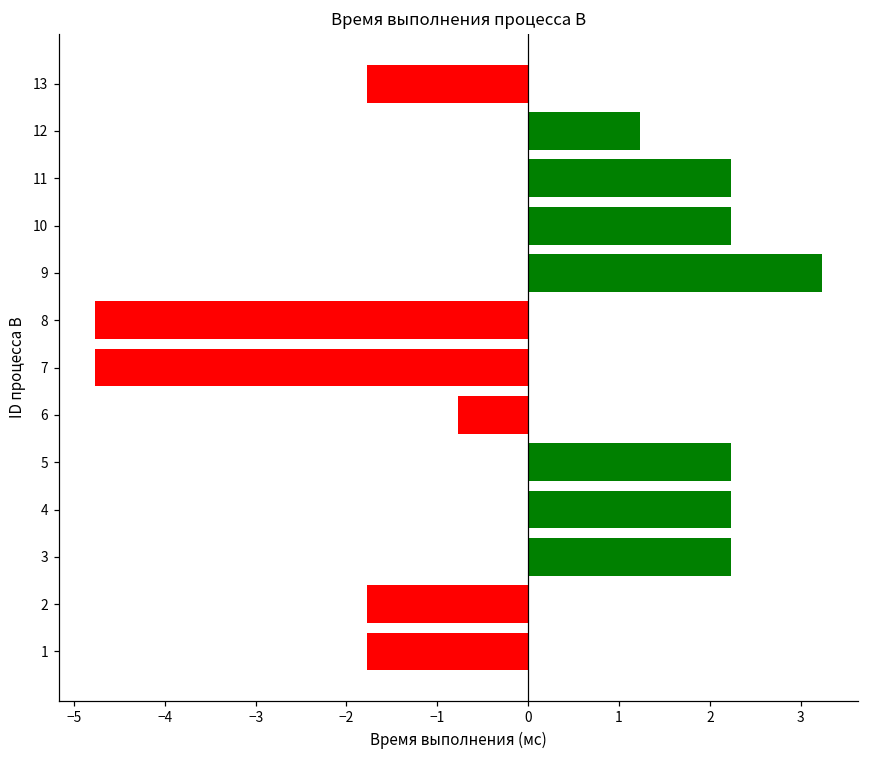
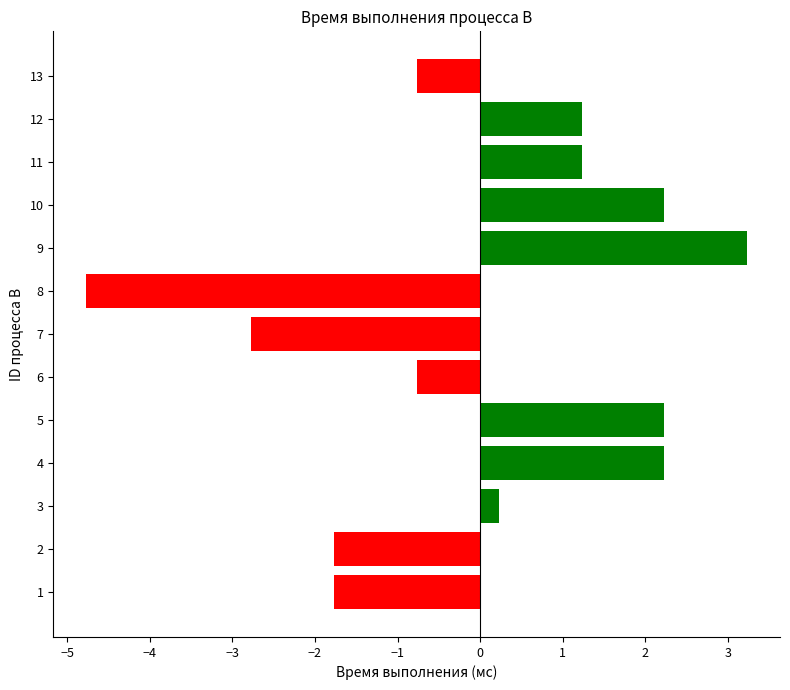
  {
-   "13": -1.8,
+   "13": -0.8,
    "12": 1.2,
-   "11": 2.2,
+   "11": 1.2,
    "10": 2.2,
    "9": 3.2,
    "8": -4.8,
-   "7": -4.8,
+   "7": -2.8,
    "6": -0.8,
    "5": 2.2,
    "4": 2.2,
-   "3": 2.2,
+   "3": 0.2,
    "2": -1.8,
    "1": -1.8
  }
